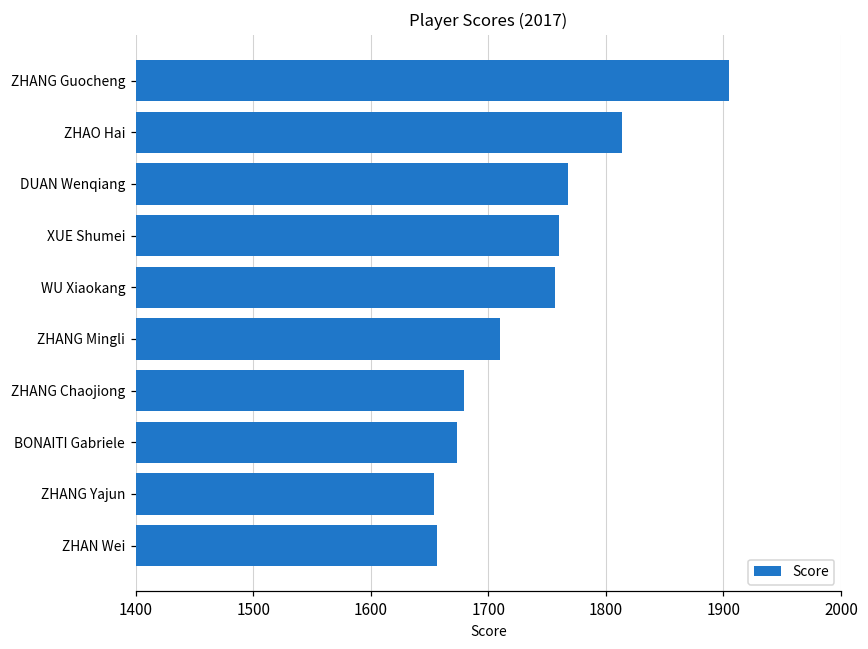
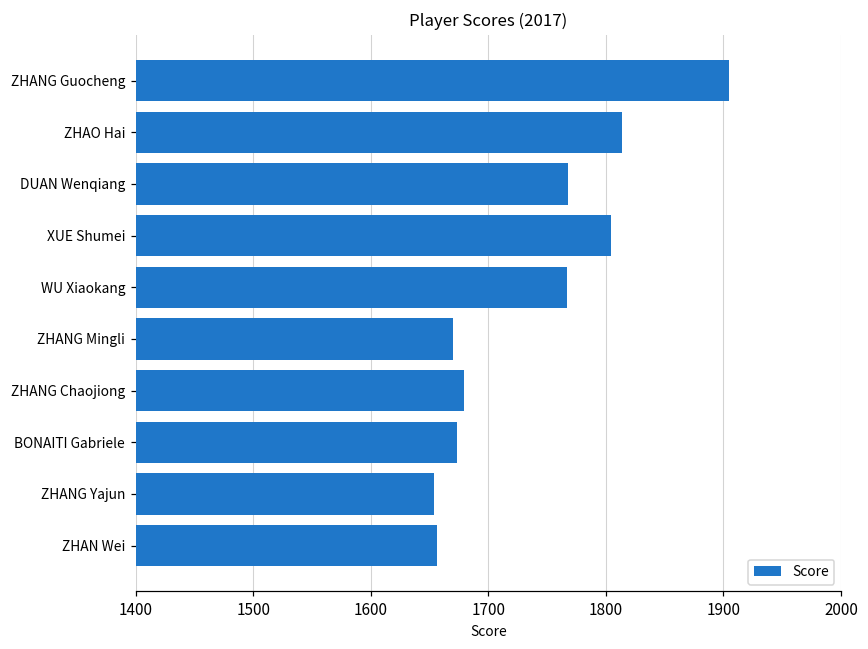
  {
    "ZHANG Guocheng": 1905,
    "ZHAO Hai": 1814,
    "DUAN Wenqiang": 1768,
-   "XUE Shumei": 1760,
-   "WU Xiaokang": 1757,
-   "ZHANG Mingli": 1710,
+   "XUE Shumei": 1804,
+   "WU Xiaokang": 1767,
+   "ZHANG Mingli": 1670,
    "ZHANG Chaojiong": 1679,
    "BONAITI Gabriele": 1673,
    "ZHANG Yajun": 1654,
    "ZHAN Wei": 1656
  }
